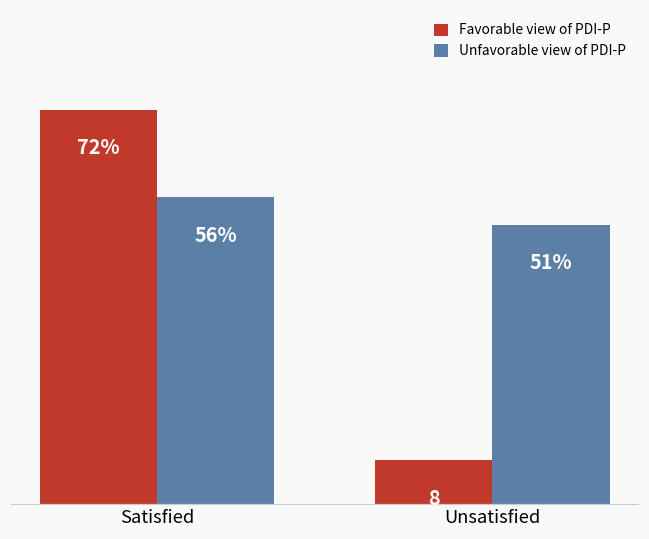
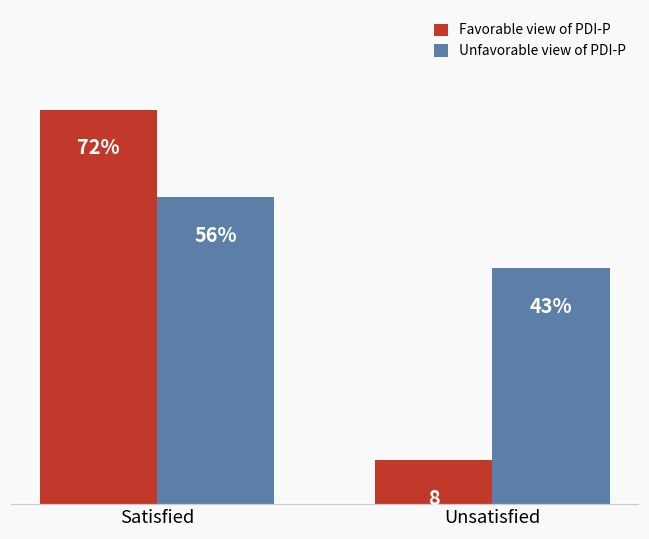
  {
    "Favorable view of PDI-P": {
      "Satisfied": "72%",
      "Unsatisfied": "8"
    },
    "Unfavorable view of PDI-P": {
      "Satisfied": "56%",
-     "Unsatisfied": "51%"
+     "Unsatisfied": "43%"
    }
  }
